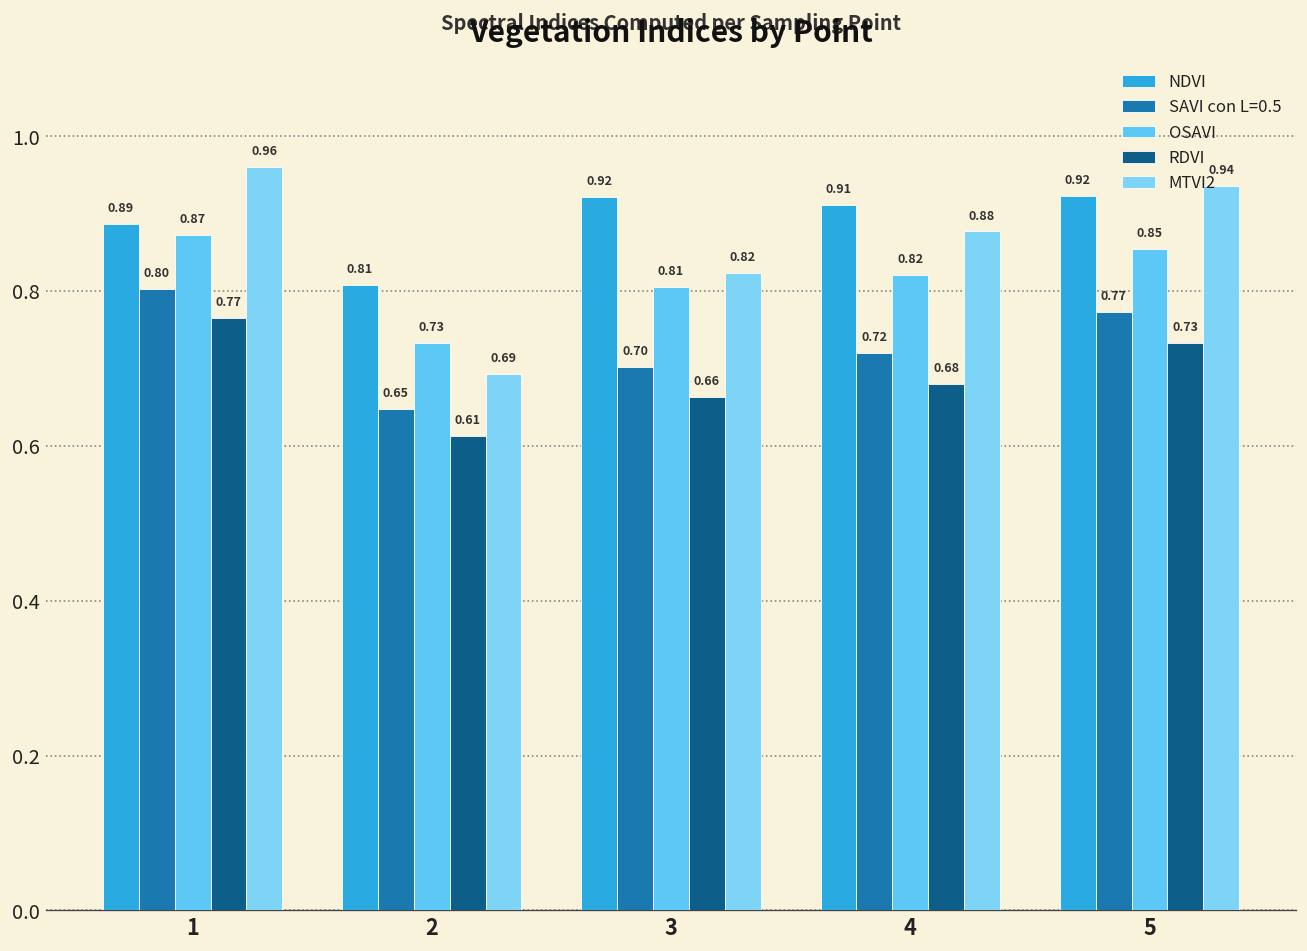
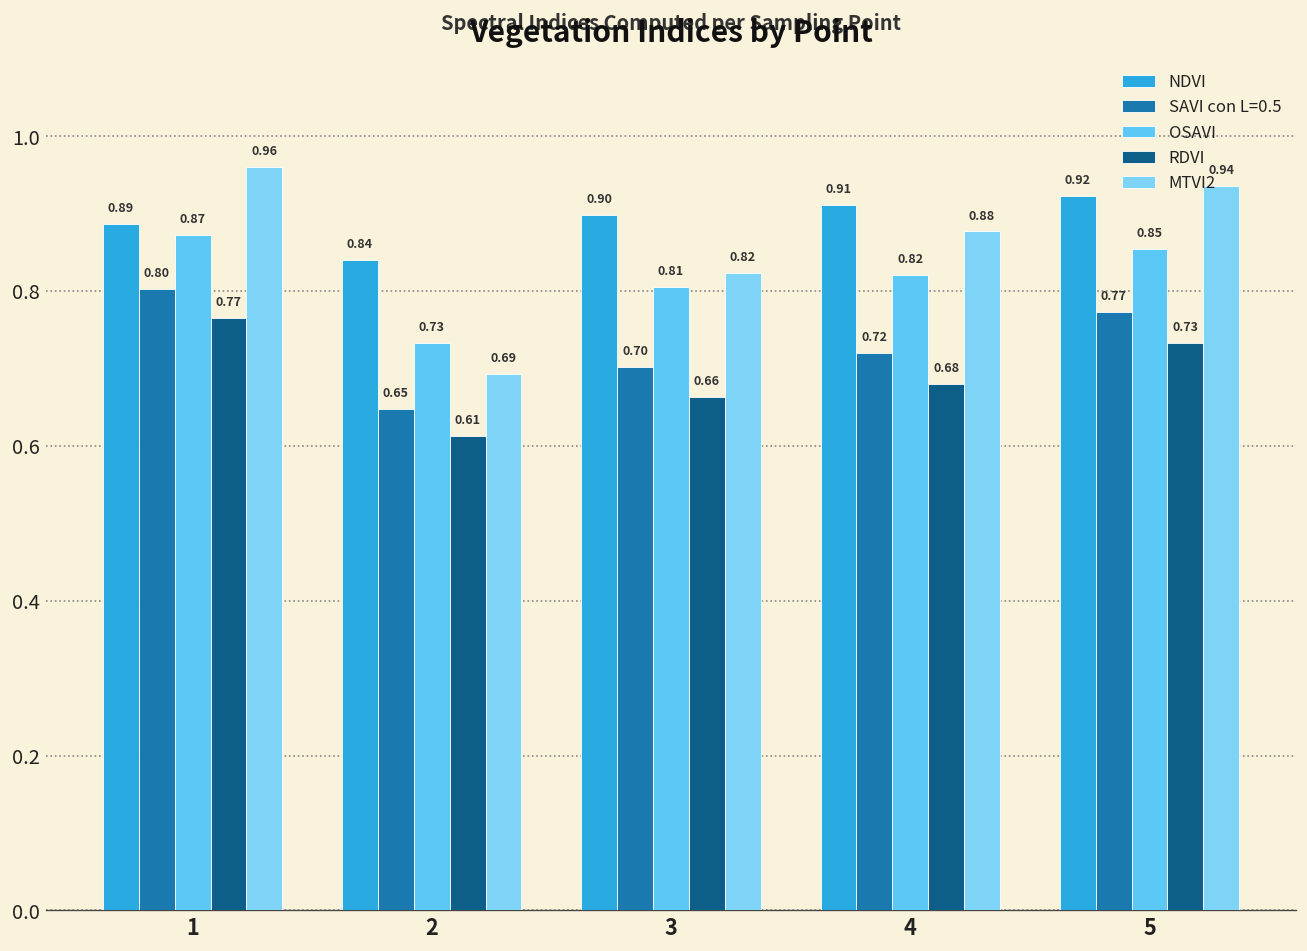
  {
    "NDVI": {
      "1": 0.89,
-     "2": 0.81,
-     "3": 0.92,
+     "2": 0.84,
+     "3": 0.90,
      "4": 0.91,
      "5": 0.92
    }
  }
